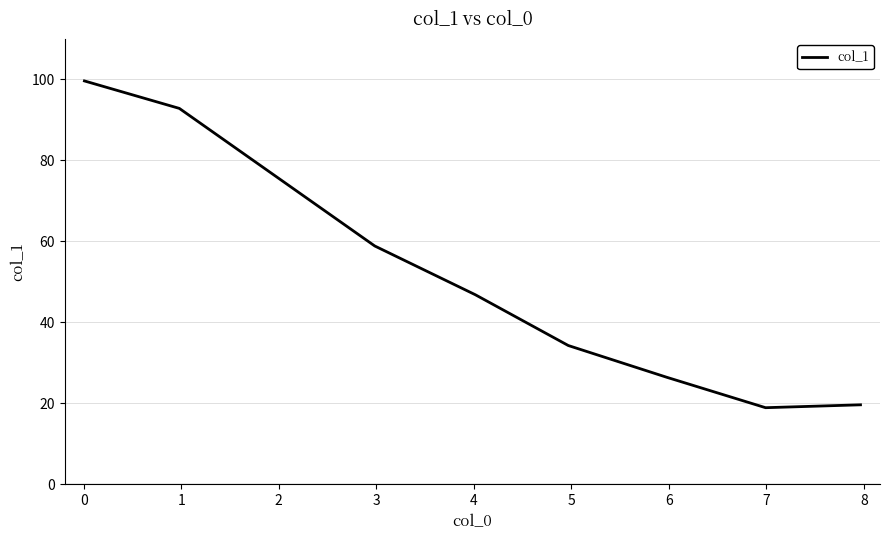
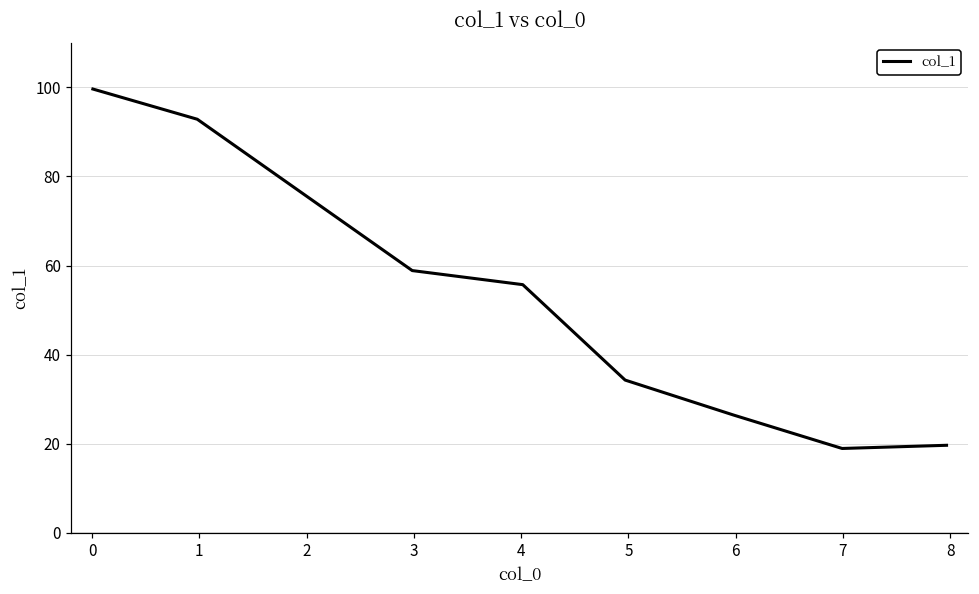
  {
    "0": 100,
    "3": 59,
-   "4": 47,
+   "4": 56,
    "7": 19
  }
